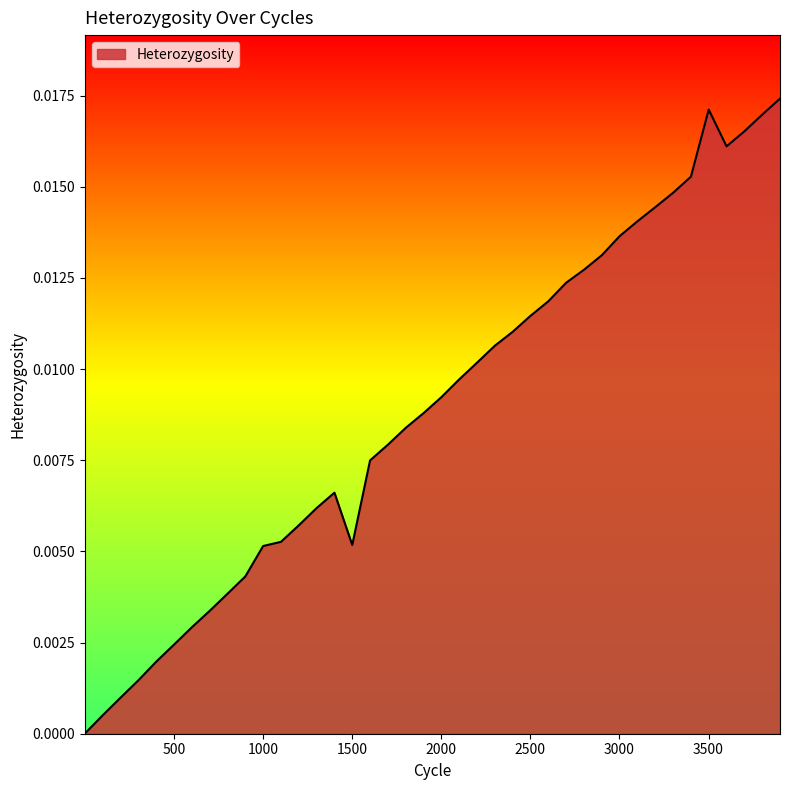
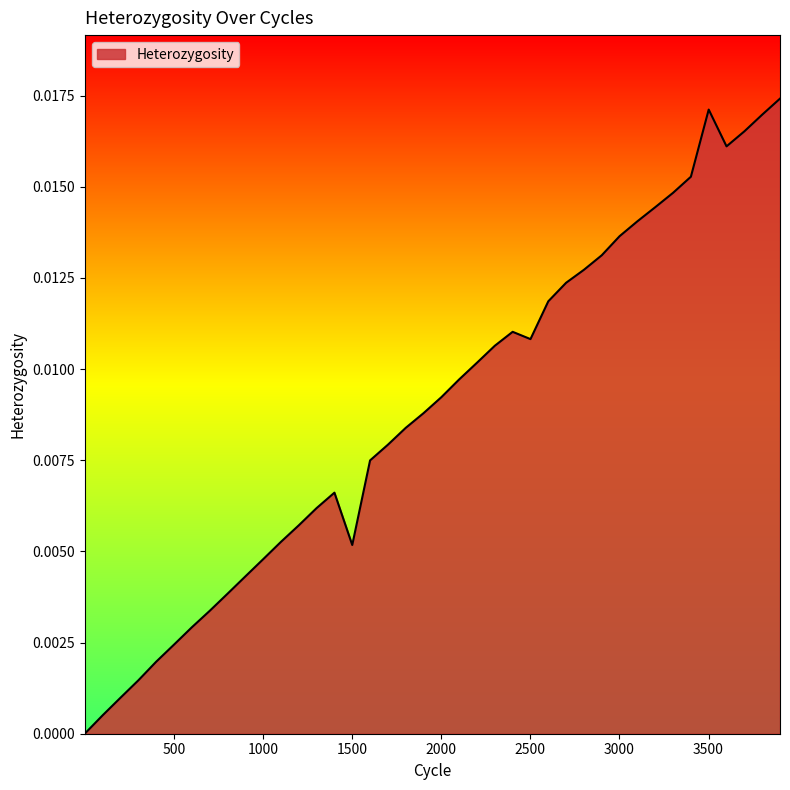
  {
    "500": 0.0024,
-   "1000": 0.0051,
+   "1000": 0.0048,
    "1500": 0.0052,
    "2000": 0.0092,
-   "2500": 0.0115,
+   "2500": 0.0108,
    "3000": 0.0136,
    "3500": 0.0171
  }
